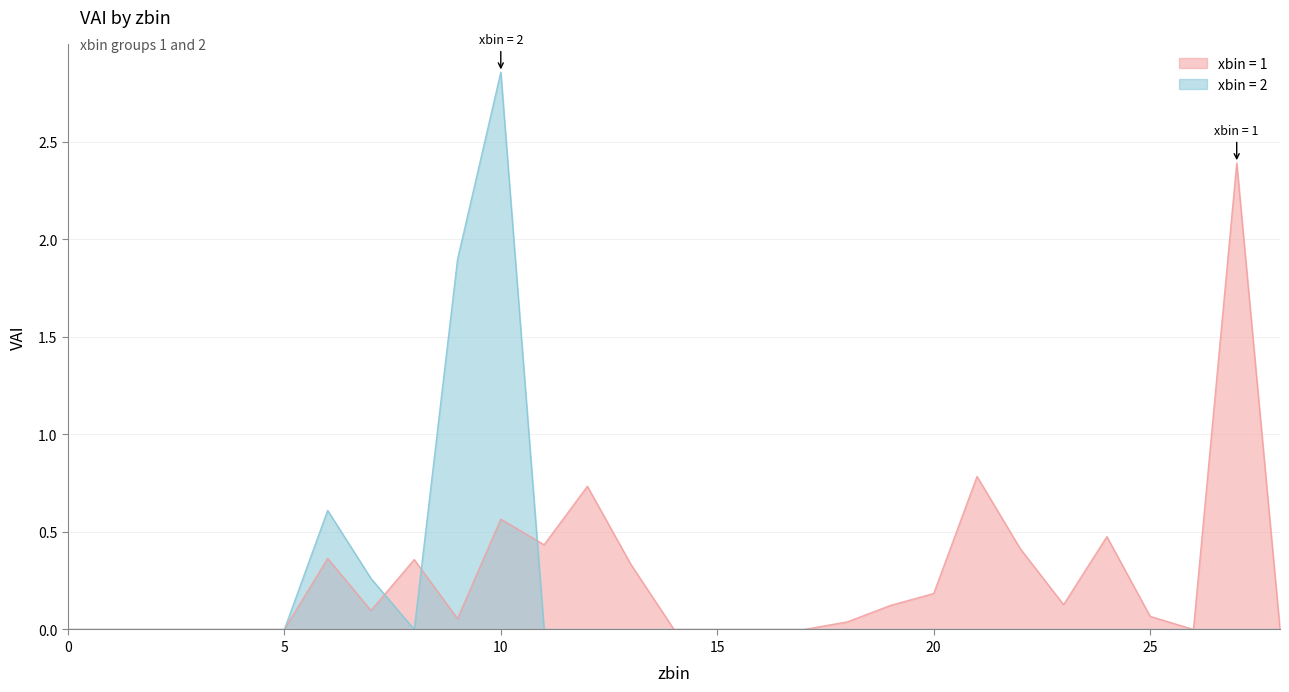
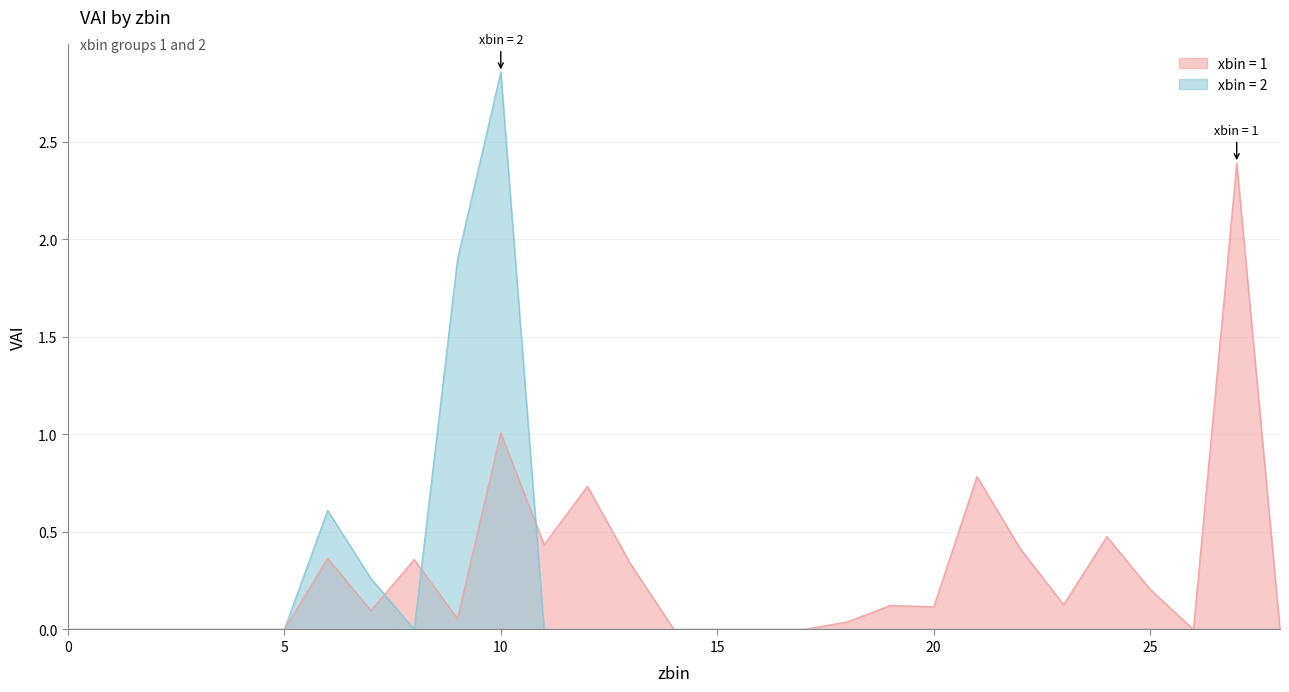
  {
    "xbin = 1": {
-     "10": 0.57,
-     "20": 0.18,
-     "25": 0.07
+     "10": 1.01,
+     "20": 0.12,
+     "25": 0.21
    },
    "xbin = 2": {
      "20": 0.00,
      "25": 0.00
    }
  }
